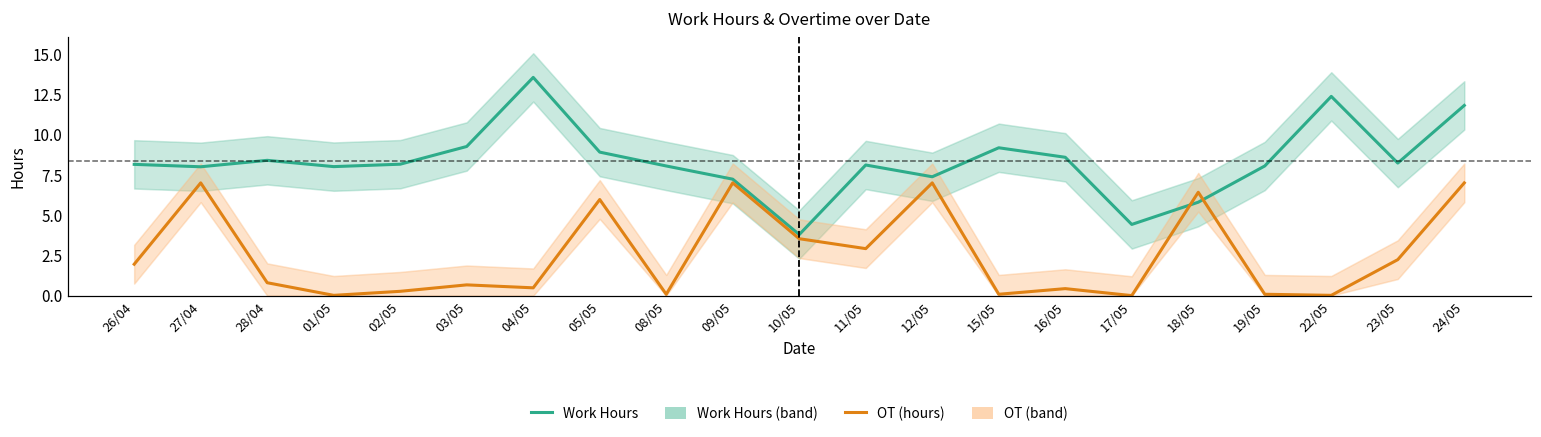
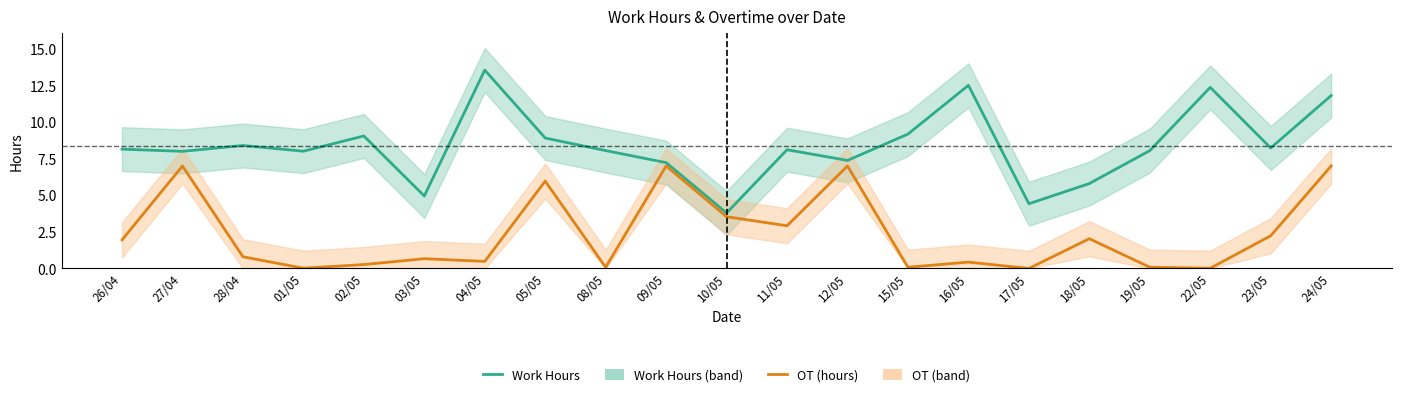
  {
    "Work Hours": {
      "26/04": 8.2,
      "27/04": 8.0,
      "28/04": 8.4,
      "01/05": 8.0,
-     "02/05": 8.2,
-     "03/05": 9.3,
+     "02/05": 9.1,
+     "03/05": 5.0,
      "04/05": 13.6,
      "05/05": 8.9,
      "08/05": 8.1,
      "09/05": 7.2,
      "10/05": 3.8,
      "11/05": 8.1,
      "12/05": 7.4,
      "15/05": 9.2,
-     "16/05": 8.6,
+     "16/05": 12.5,
      "17/05": 4.4,
      "18/05": 5.8,
      "19/05": 8.1,
      "22/05": 12.4,
      "23/05": 8.2,
      "24/05": 11.8
    },
    "OT (hours)": {
      "26/04": 2.0,
      "27/04": 7.0,
      "28/04": 0.8,
      "01/05": 0.0,
      "02/05": 0.3,
      "03/05": 0.7,
      "04/05": 0.5,
      "05/05": 6.0,
      "08/05": 0.1,
      "09/05": 7.0,
      "10/05": 3.5,
      "11/05": 2.9,
      "12/05": 7.0,
      "15/05": 0.1,
      "16/05": 0.4,
      "17/05": 0.0,
-     "18/05": 6.4,
+     "18/05": 2.0,
      "19/05": 0.1,
      "22/05": 0.0,
      "23/05": 2.2,
      "24/05": 7.0
    }
  }
